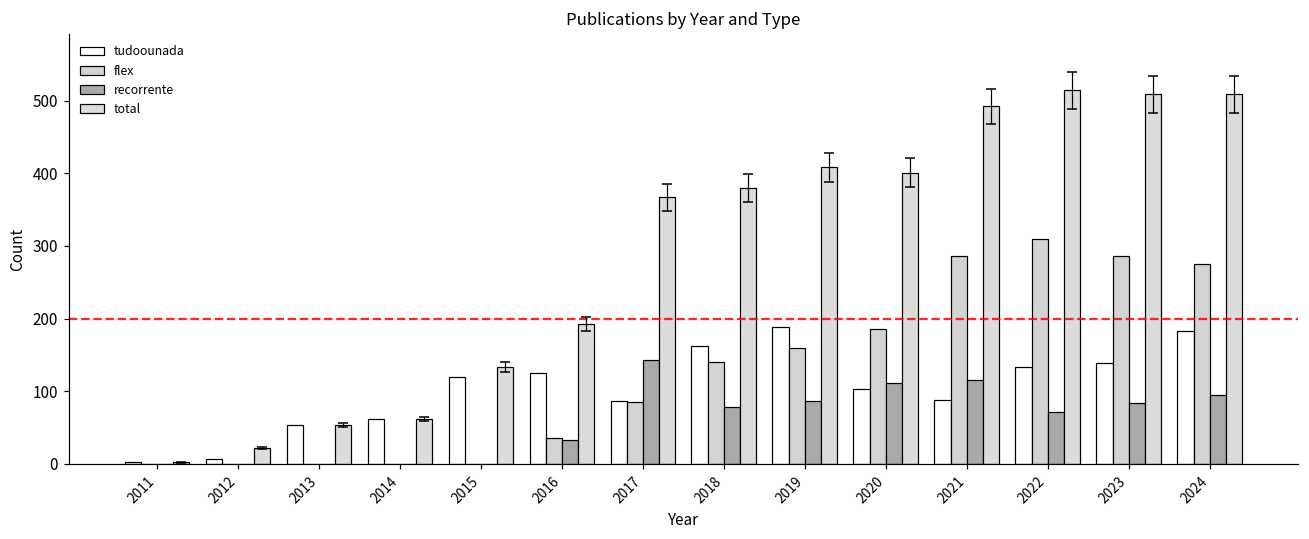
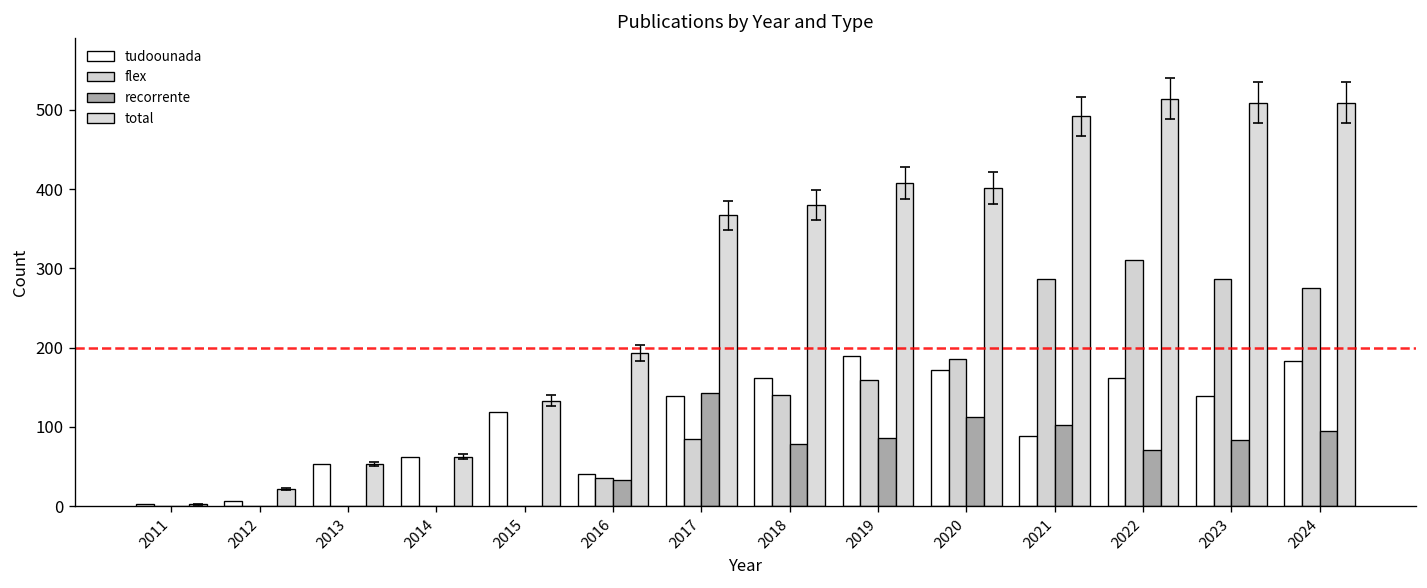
  {
    "tudoounada": {
      "2012": 10,
      "2013": 50,
      "2014": 60,
      "2015": 120,
-     "2016": 130,
-     "2017": 90,
+     "2016": 40,
+     "2017": 140,
      "2018": 160,
      "2019": 190,
-     "2020": 100,
+     "2020": 170,
      "2021": 90,
-     "2022": 130,
+     "2022": 160,
      "2023": 140,
      "2024": 180
    },
    "recorrente": {
      "2011": 0,
      "2012": 0,
      "2013": 0,
      "2014": 0,
      "2015": 0,
      "2016": 30,
      "2017": 140,
      "2018": 80,
      "2019": 90,
      "2020": 110,
-     "2021": 120,
+     "2021": 100,
      "2022": 70,
      "2023": 80,
      "2024": 100
    }
  }
